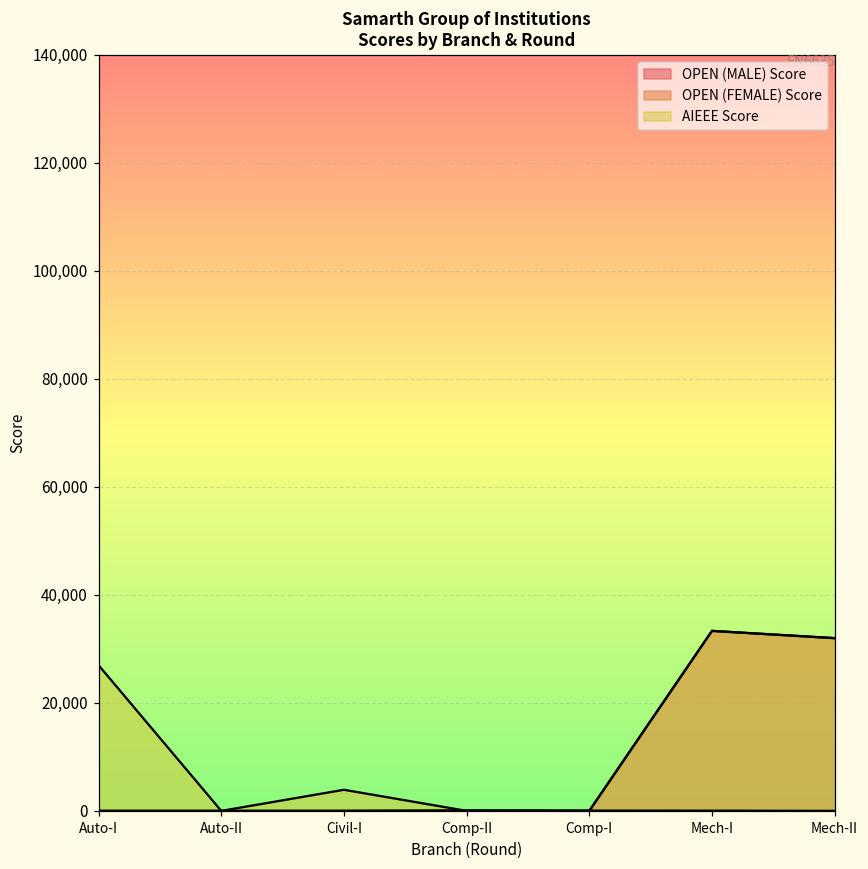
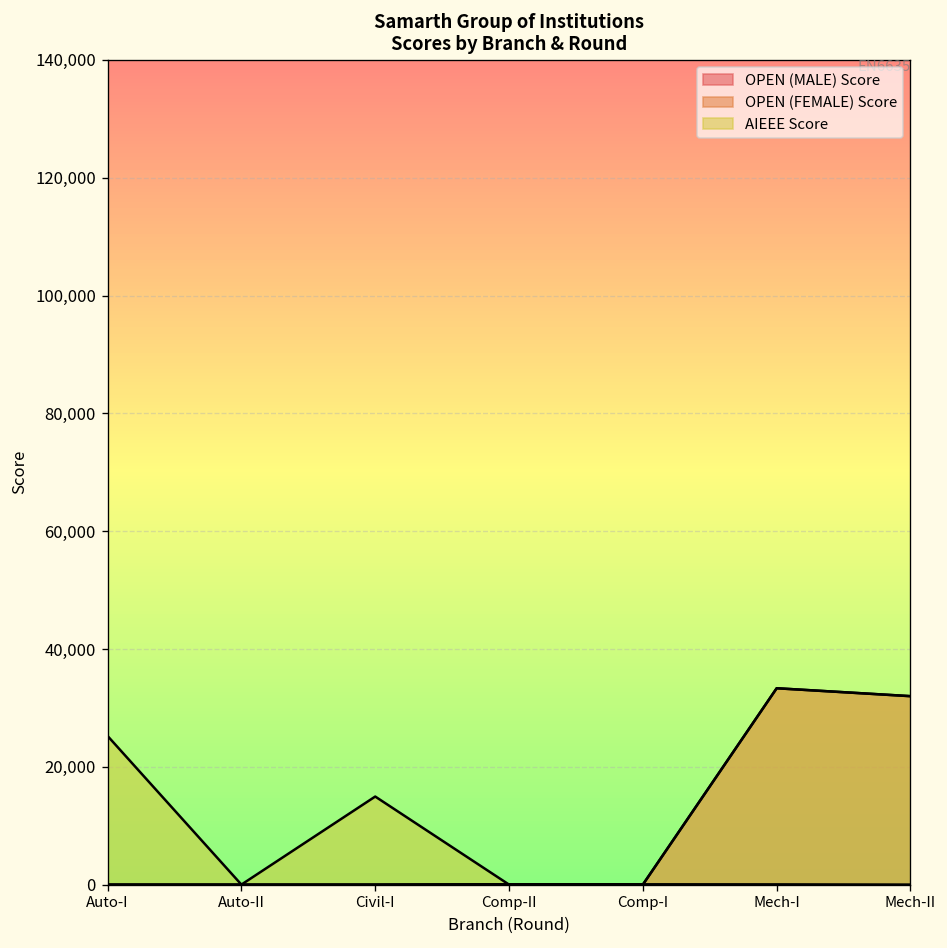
  {
    "AIEEE Score": {
-     "Auto-I": "27,000",
-     "Civil-I": "4,000"
+     "Auto-I": "25,000",
+     "Civil-I": "15,000"
    }
  }
